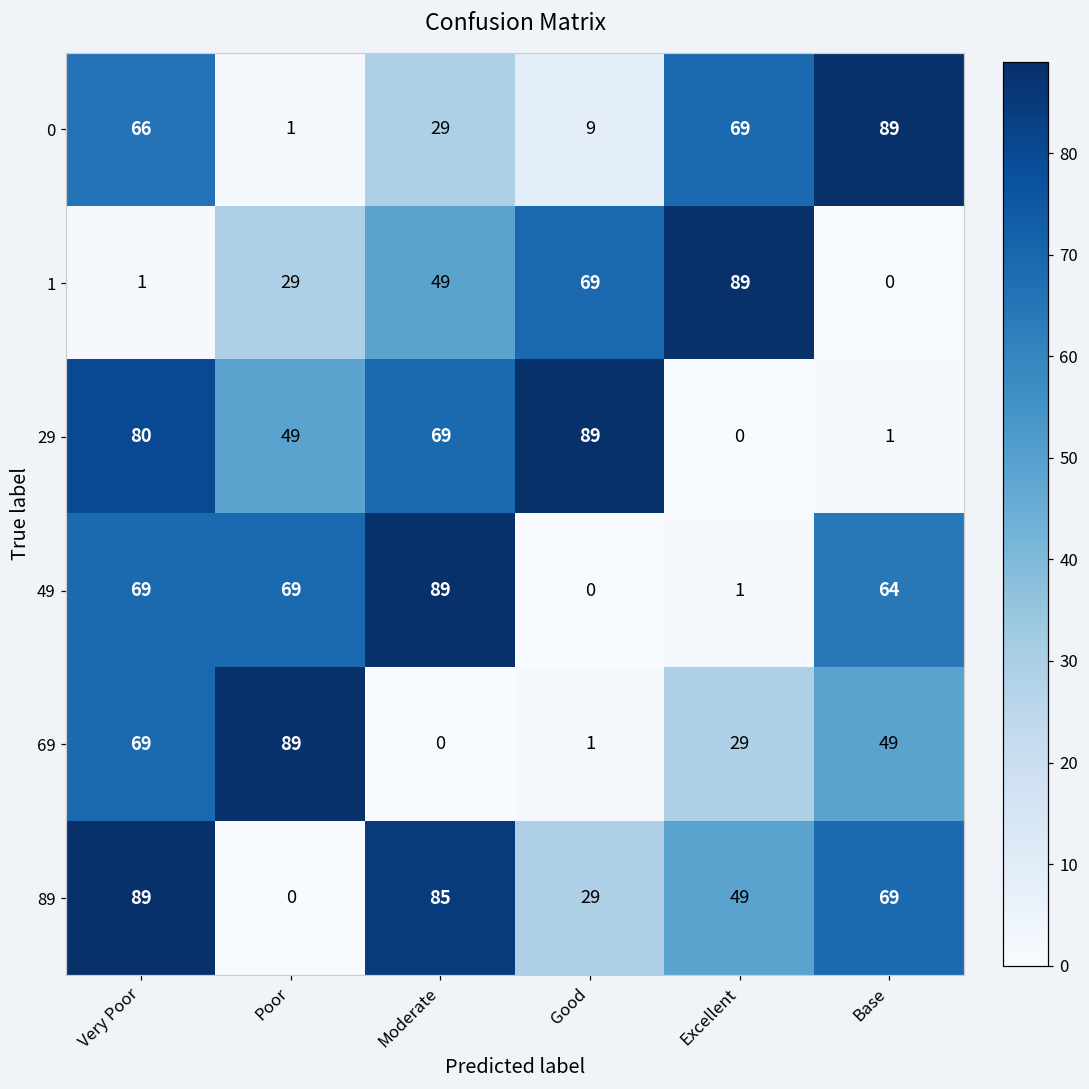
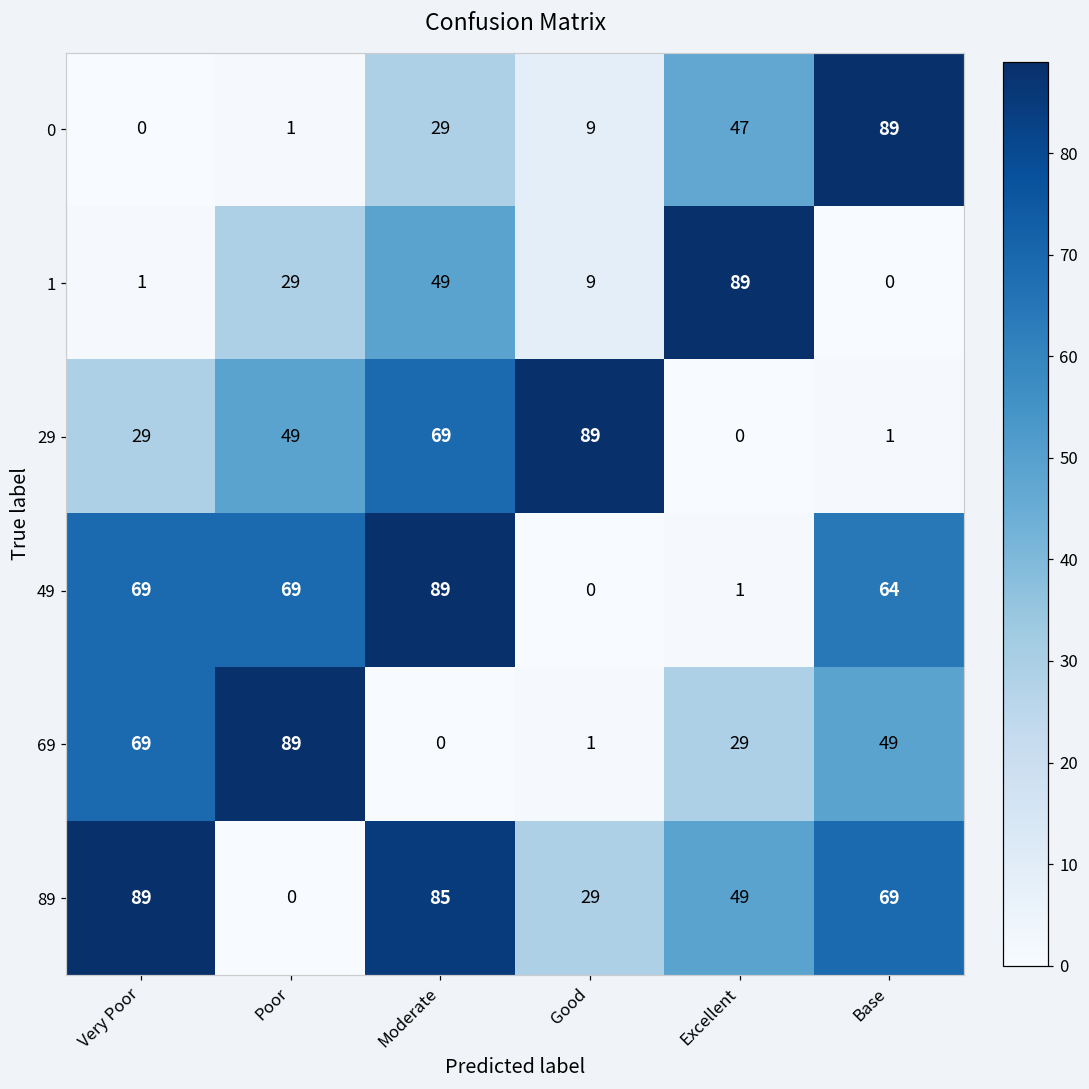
  {
    "0": {
-     "Very Poor": 66,
+     "Very Poor": 0,
      "Poor": 1,
      "Moderate": 29,
      "Good": 9,
-     "Excellent": 69,
+     "Excellent": 47,
      "Base": 89
    },
    "1": {
      "Very Poor": 1,
      "Poor": 29,
      "Moderate": 49,
-     "Good": 69,
+     "Good": 9,
      "Excellent": 89,
      "Base": 0
    },
    "29": {
-     "Very Poor": 80,
+     "Very Poor": 29,
      "Poor": 49,
      "Moderate": 69,
      "Good": 89,
      "Excellent": 0,
      "Base": 1
    },
    "49": {
      "Very Poor": 69,
      "Poor": 69,
      "Moderate": 89,
      "Good": 0,
      "Excellent": 1,
      "Base": 64
    },
    "69": {
      "Very Poor": 69,
      "Poor": 89,
      "Moderate": 0,
      "Good": 1,
      "Excellent": 29,
      "Base": 49
    },
    "89": {
      "Very Poor": 89,
      "Poor": 0,
      "Moderate": 85,
      "Good": 29,
      "Excellent": 49,
      "Base": 69
    }
  }
